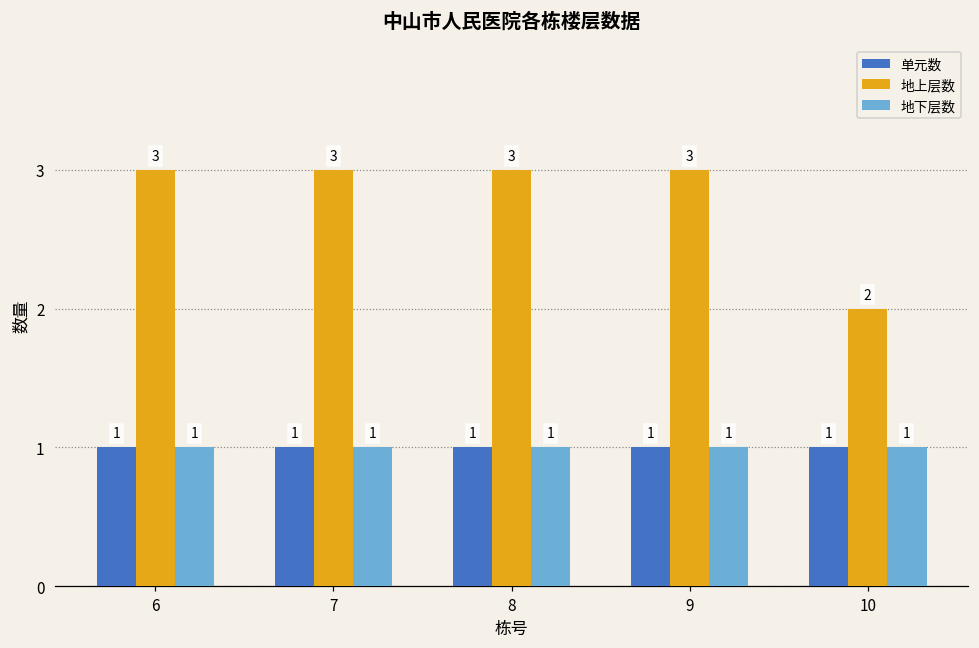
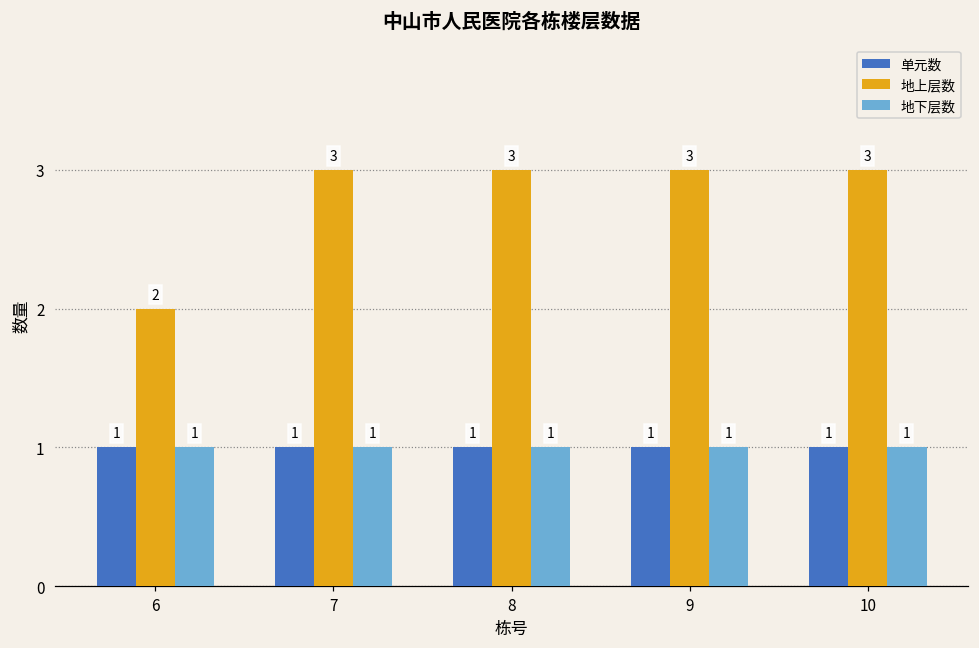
  {
    "地上层数": {
-     "6": 3,
-     "10": 2
+     "6": 2,
+     "10": 3
    }
  }
